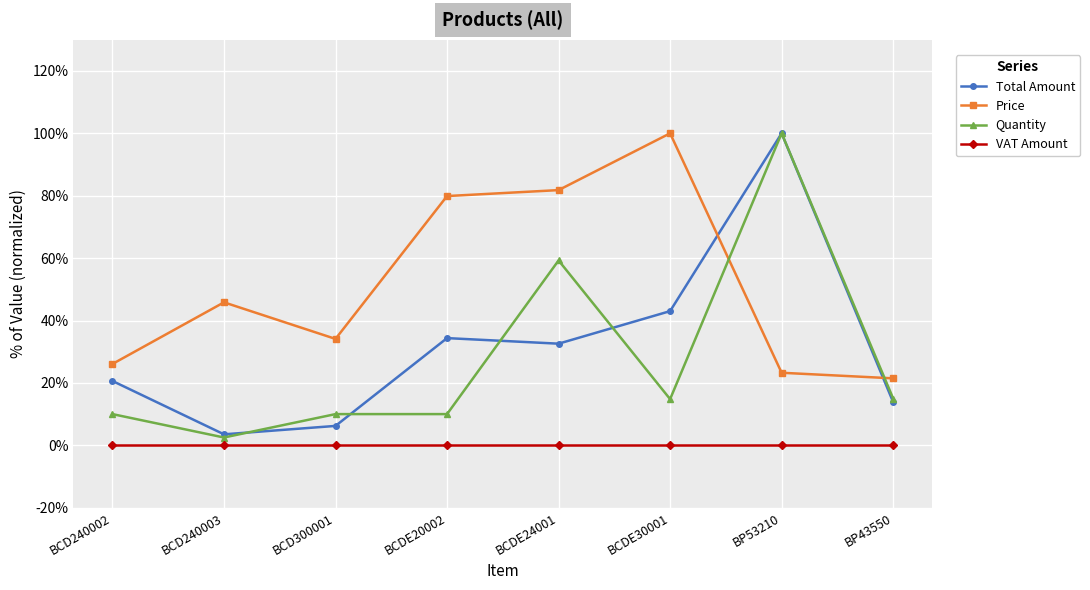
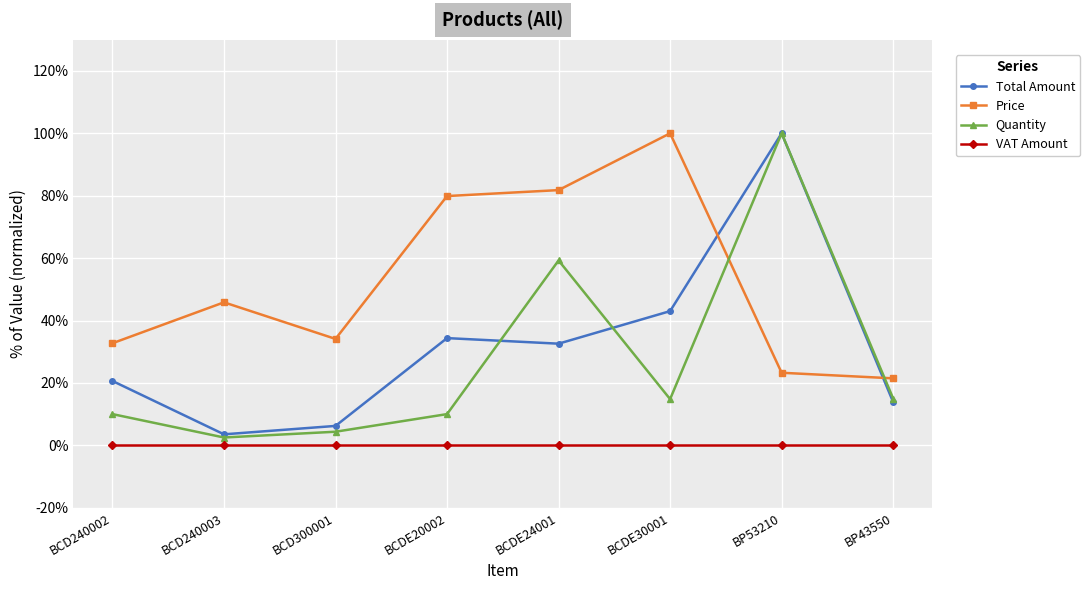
  {
    "Total Amount": {
      "BCD240002": "21%",
      "BCD240003": "4%",
      "BCD300001": "6%",
      "BCDE20002": "34%",
      "BCDE24001": "33%",
      "BCDE30001": "43%",
      "BP43550": "14%"
    },
    "Price": {
-     "BCD240002": "26%",
+     "BCD240002": "33%",
      "BCD240003": "46%",
      "BCD300001": "34%",
      "BCDE20002": "80%",
      "BCDE24001": "82%",
      "BCDE30001": "100%",
      "BP53210": "23%",
      "BP43550": "21%"
    },
    "Quantity": {
      "BCD240002": "10%",
      "BCD240003": "3%",
-     "BCD300001": "10%",
+     "BCD300001": "4%",
      "BCDE20002": "10%",
      "BCDE24001": "59%",
      "BCDE30001": "15%",
      "BP43550": "15%"
    },
    "VAT Amount": {
      "BCD240002": "0%",
      "BCD240003": "0%",
      "BCD300001": "0%",
      "BCDE20002": "0%",
      "BCDE24001": "0%",
      "BCDE30001": "0%",
      "BP53210": "0%",
      "BP43550": "0%"
    }
  }
